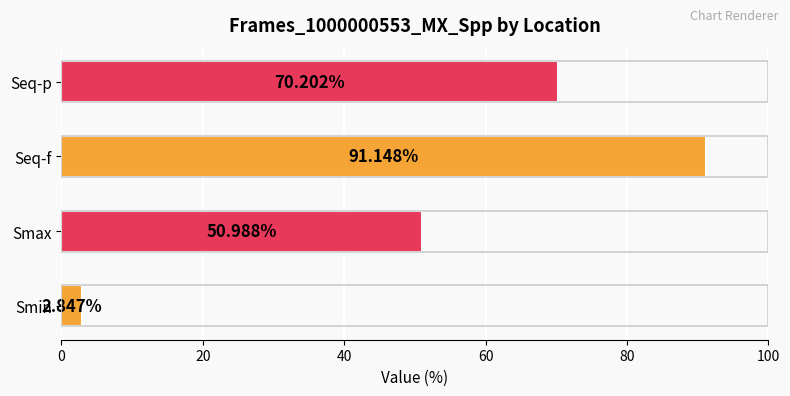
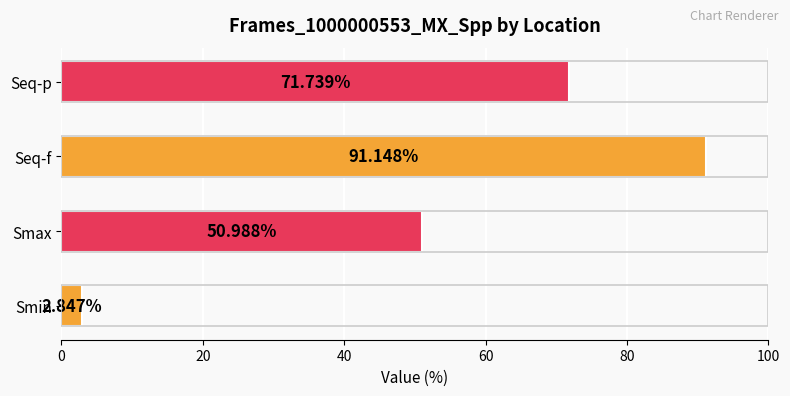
  {
-   "Seq-p": "70.202%",
+   "Seq-p": "71.739%",
    "Seq-f": "91.148%",
    "Smax": "50.988%",
    "Smin": "2.847%"
  }
